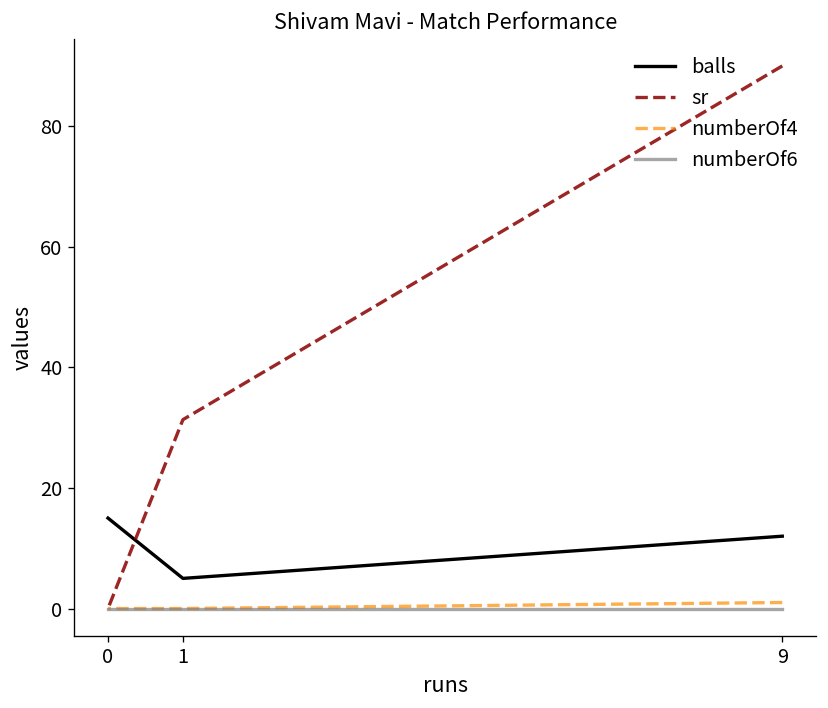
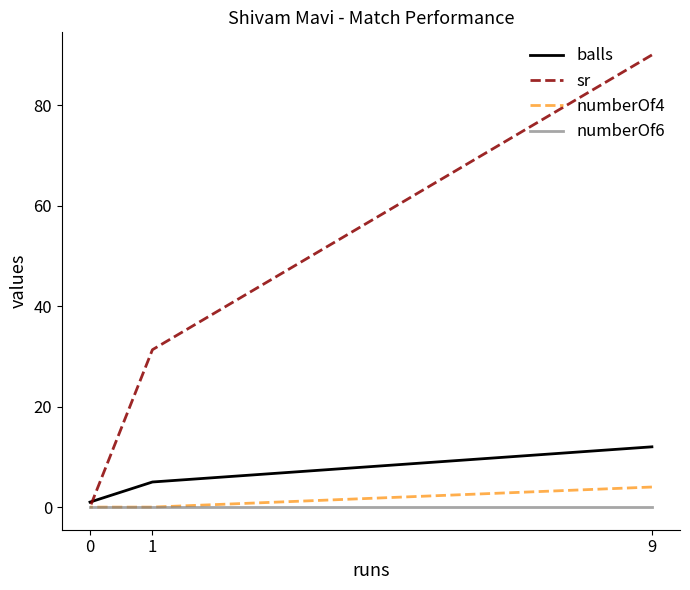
  {
    "balls": {
-     "0": 15,
+     "0": 1,
      "1": 5,
      "9": 12
    },
    "sr": {
      "1": 31,
      "9": 90
    },
    "numberOf4": {
-     "9": 1
+     "9": 4
    },
    "numberOf6": {
      "9": 0
    }
  }
